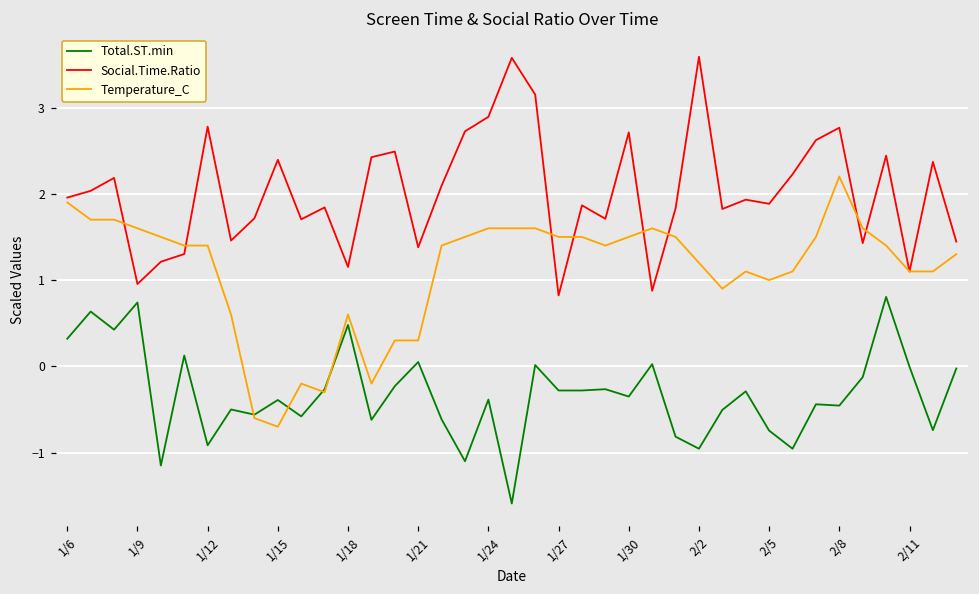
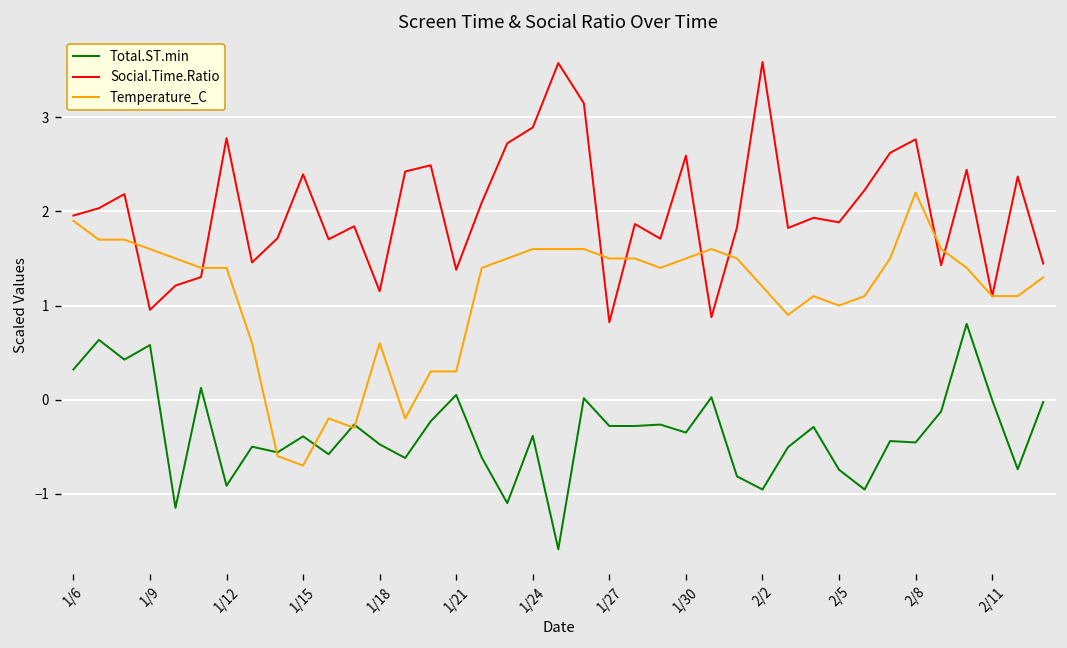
  {
    "Total.ST.min": {
      "1/6": 0.3,
-     "1/9": 0.7,
+     "1/9": 0.6,
      "1/12": -0.9,
      "1/15": -0.4,
-     "1/18": 0.5,
+     "1/18": -0.5,
      "1/21": 0.0,
      "1/24": -0.4,
      "1/27": -0.3,
      "1/30": -0.4,
      "2/2": -1.0,
      "2/5": -0.7,
      "2/8": -0.5,
      "2/11": 0.0
    },
    "Social.Time.Ratio": {
      "1/6": 2.0,
      "1/9": 1.0,
      "1/12": 2.8,
      "1/15": 2.4,
      "1/18": 1.2,
      "1/21": 1.4,
      "1/24": 2.9,
      "1/27": 0.8,
-     "1/30": 2.7,
+     "1/30": 2.6,
      "2/2": 3.6,
      "2/5": 1.9,
      "2/8": 2.8
    },
    "Temperature_C": {
      "1/6": 1.9,
      "1/9": 1.6,
      "1/12": 1.4,
      "1/15": -0.7,
      "1/18": 0.6,
      "1/21": 0.3,
      "1/24": 1.6,
      "1/27": 1.5,
      "1/30": 1.5,
      "2/2": 1.2,
      "2/5": 1.0,
      "2/8": 2.2
    }
  }
